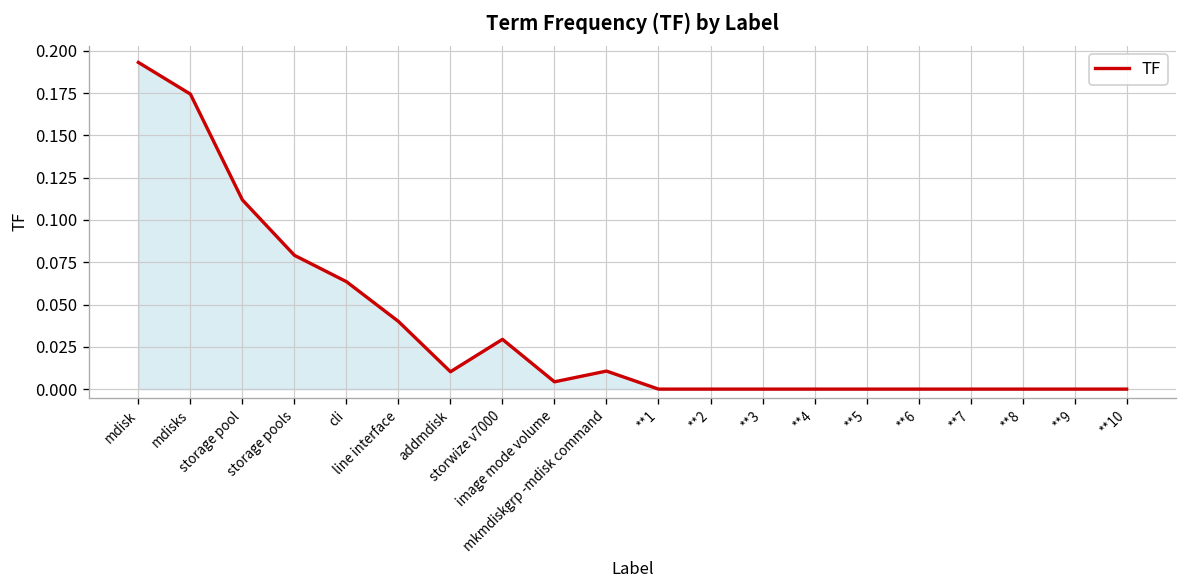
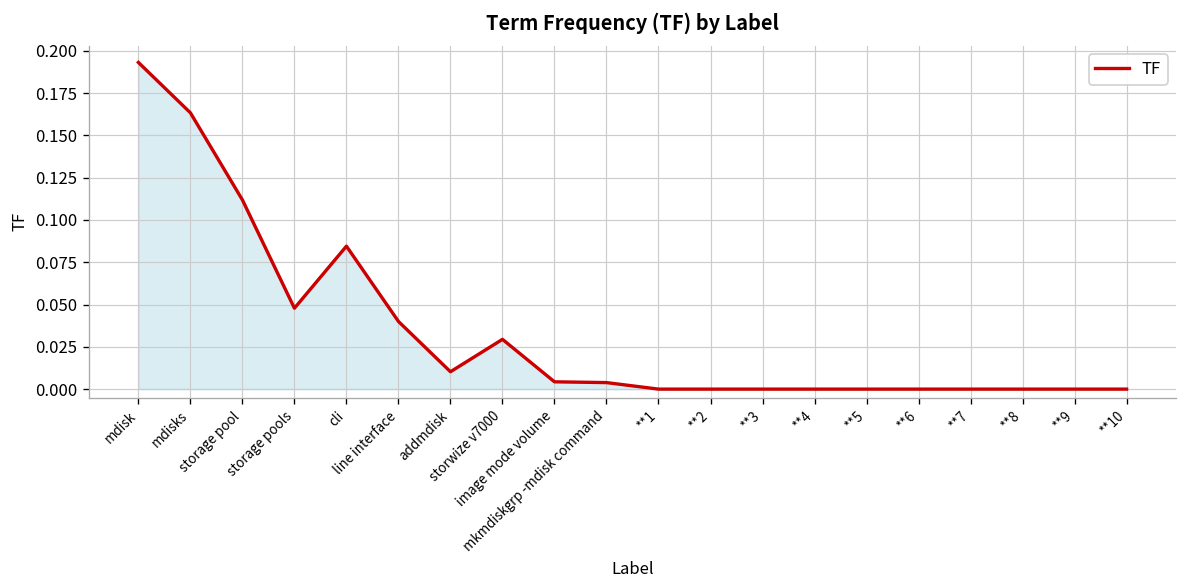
  {
    "mdisk": 0.193,
-   "mdisks": 0.174,
+   "mdisks": 0.163,
    "storage pool": 0.112,
-   "storage pools": 0.079,
-   "cli": 0.064,
+   "storage pools": 0.048,
+   "cli": 0.084,
    "line interface": 0.040,
    "addmdisk": 0.010,
    "storwize v7000": 0.029,
    "image mode volume": 0.004,
-   "mkmdiskgrp -mdisk command": 0.011,
+   "mkmdiskgrp -mdisk command": 0.004,
    "**1": 0.000,
    "**2": 0.000,
    "**3": 0.000,
    "**4": 0.000,
    "**5": 0.000,
    "**6": 0.000,
    "**7": 0.000,
    "**8": 0.000,
    "**9": 0.000,
    "**10": 0.000
  }
